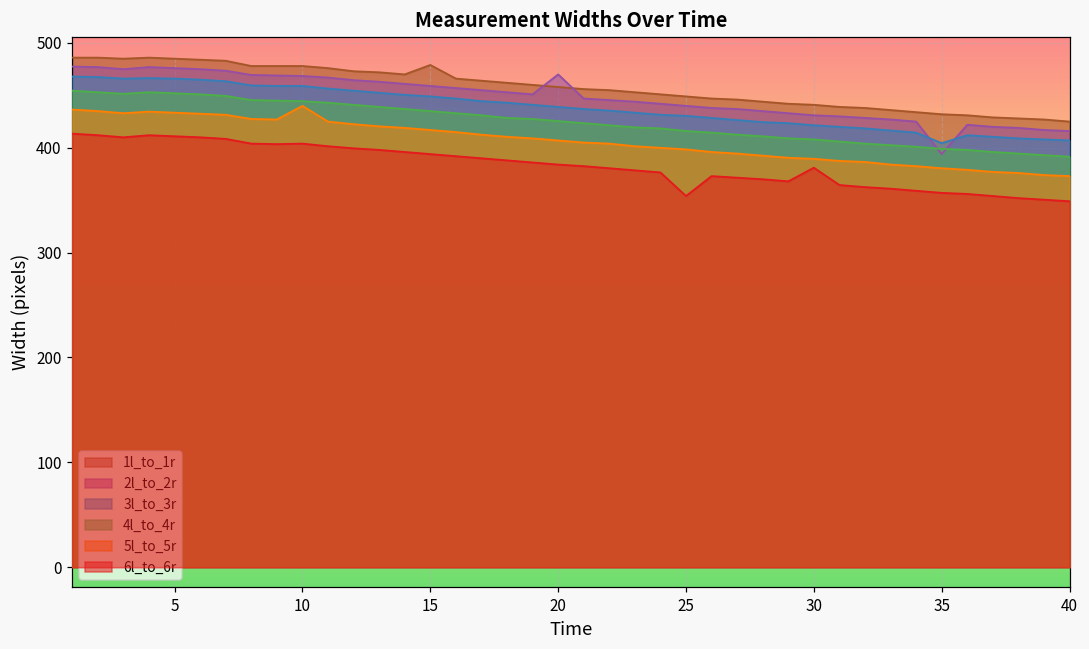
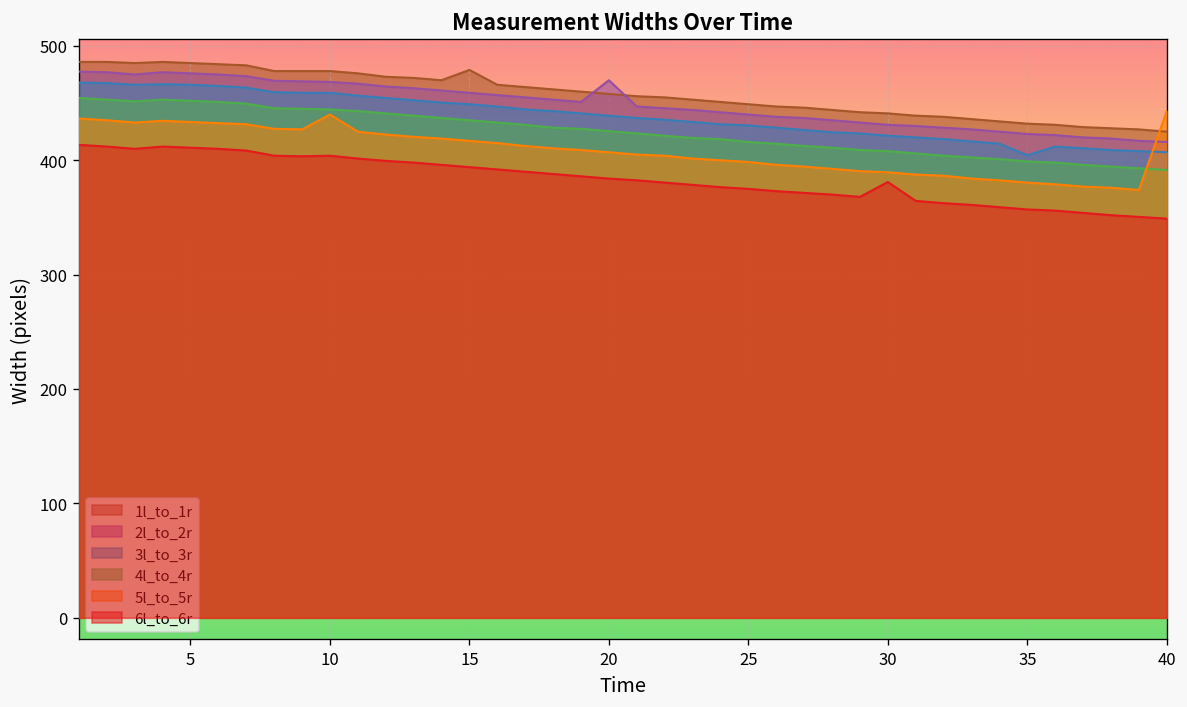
  {
    "1l_to_1r": {
      "5": 490,
      "10": 480,
      "15": 480,
      "20": 460,
      "25": 450,
      "30": 440,
      "35": 430,
      "40": 430
    },
    "2l_to_2r": {
      "5": 480,
      "10": 470,
      "15": 460,
      "20": 470,
      "25": 440,
      "30": 430,
-     "35": 390,
+     "35": 420,
      "40": 420
    },
    "3l_to_3r": {
      "5": 470,
      "10": 460,
      "15": 450,
      "20": 440,
      "25": 430,
      "30": 420,
      "35": 400,
      "40": 410
    },
    "4l_to_4r": {
      "5": 450,
      "10": 440,
      "15": 440,
      "20": 430,
      "25": 420,
      "30": 410,
      "35": 400,
      "40": 390
    },
    "5l_to_5r": {
      "5": 430,
      "10": 440,
      "15": 420,
      "20": 410,
      "25": 400,
      "30": 390,
      "35": 380,
-     "40": 370
+     "40": 440
    },
    "6l_to_6r": {
      "5": 410,
      "10": 400,
      "15": 390,
      "20": 380,
-     "25": 350,
+     "25": 380,
      "30": 380,
      "35": 360,
      "40": 350
    }
  }
